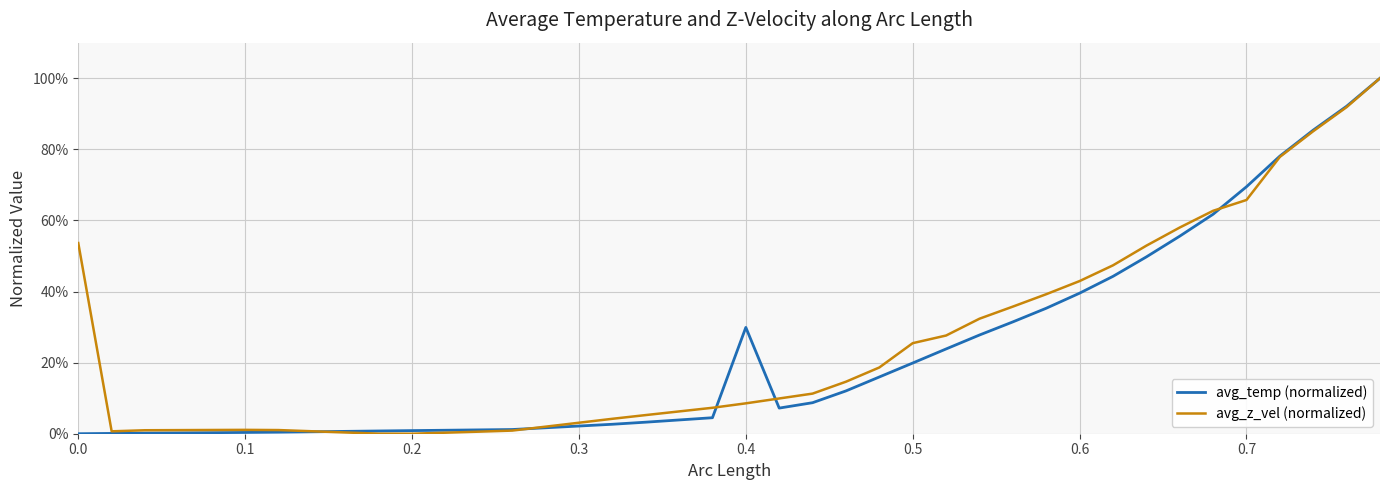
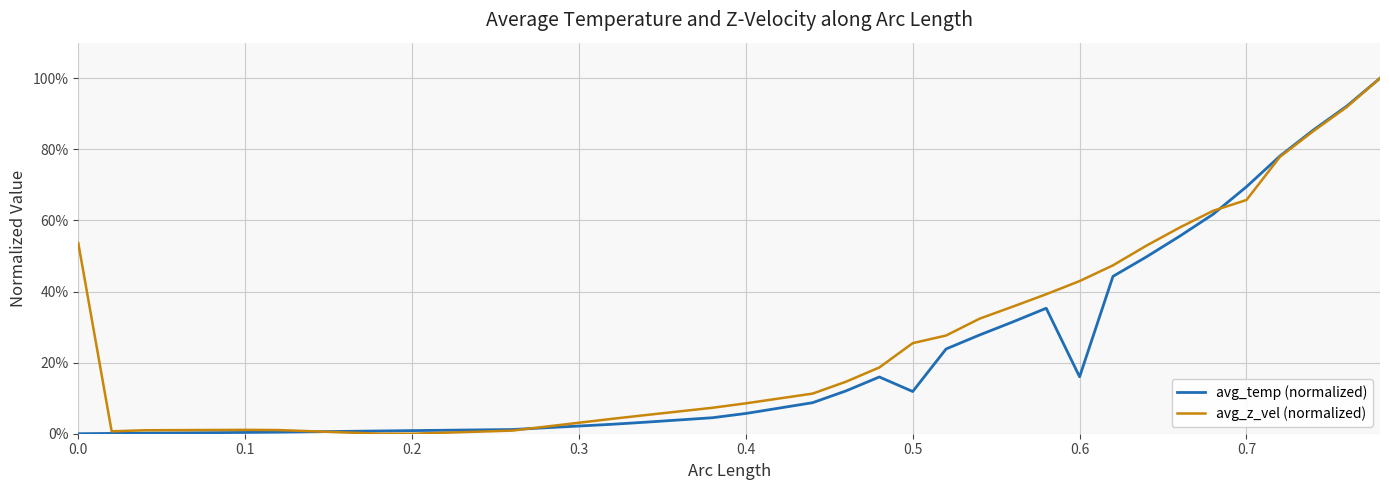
  {
    "avg_temp (normalized)": {
      "0.0": "0%",
      "0.2": "1%",
      "0.3": "2%",
-     "0.4": "30%",
-     "0.5": "20%",
-     "0.6": "40%",
+     "0.4": "6%",
+     "0.5": "12%",
+     "0.6": "16%",
      "0.7": "69%"
    },
    "avg_z_vel (normalized)": {
      "0.0": "54%",
      "0.2": "0%",
      "0.3": "3%",
      "0.4": "9%",
      "0.5": "25%",
      "0.6": "43%",
      "0.7": "66%"
    }
  }
